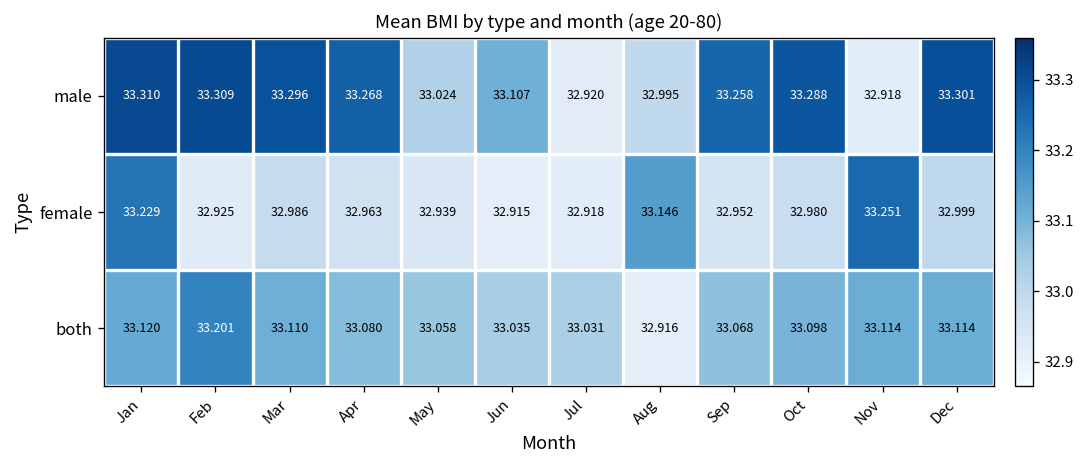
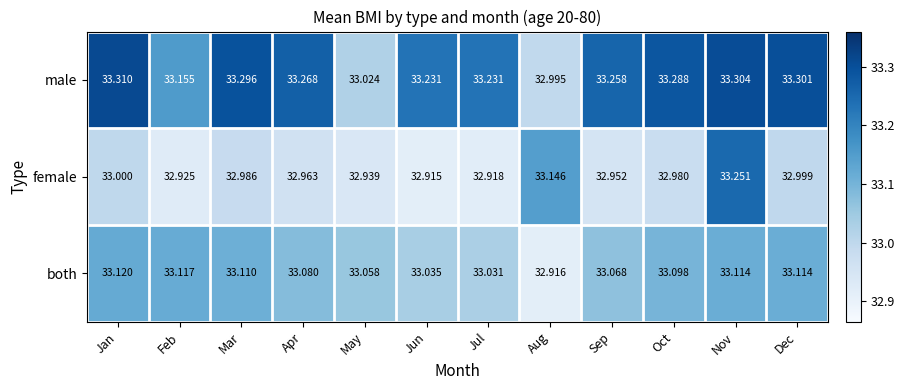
  {
    "male": {
      "Jan": 33.310,
-     "Feb": 33.309,
+     "Feb": 33.155,
      "Mar": 33.296,
      "Apr": 33.268,
      "May": 33.024,
-     "Jun": 33.107,
-     "Jul": 32.920,
+     "Jun": 33.231,
+     "Jul": 33.231,
      "Aug": 32.995,
      "Sep": 33.258,
      "Oct": 33.288,
-     "Nov": 32.918,
+     "Nov": 33.304,
      "Dec": 33.301
    },
    "female": {
-     "Jan": 33.229,
+     "Jan": 33.000,
      "Feb": 32.925,
      "Mar": 32.986,
      "Apr": 32.963,
      "May": 32.939,
      "Jun": 32.915,
      "Jul": 32.918,
      "Aug": 33.146,
      "Sep": 32.952,
      "Oct": 32.980,
      "Nov": 33.251,
      "Dec": 32.999
    },
    "both": {
      "Jan": 33.120,
-     "Feb": 33.201,
+     "Feb": 33.117,
      "Mar": 33.110,
      "Apr": 33.080,
      "May": 33.058,
      "Jun": 33.035,
      "Jul": 33.031,
      "Aug": 32.916,
      "Sep": 33.068,
      "Oct": 33.098,
      "Nov": 33.114,
      "Dec": 33.114
    }
  }
